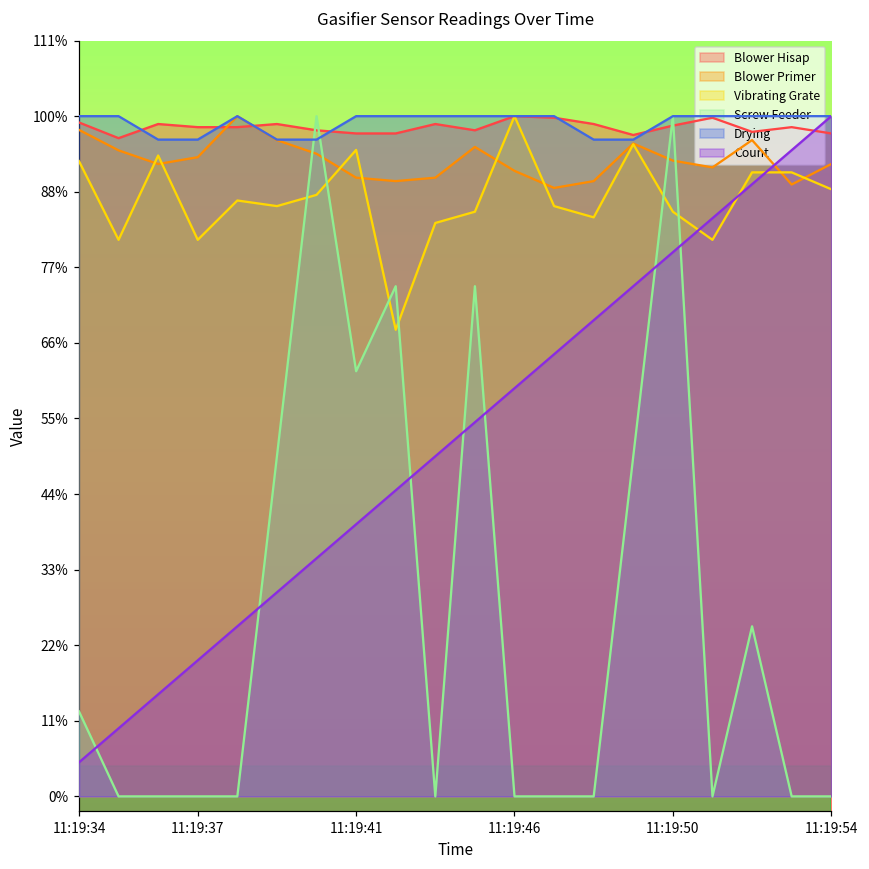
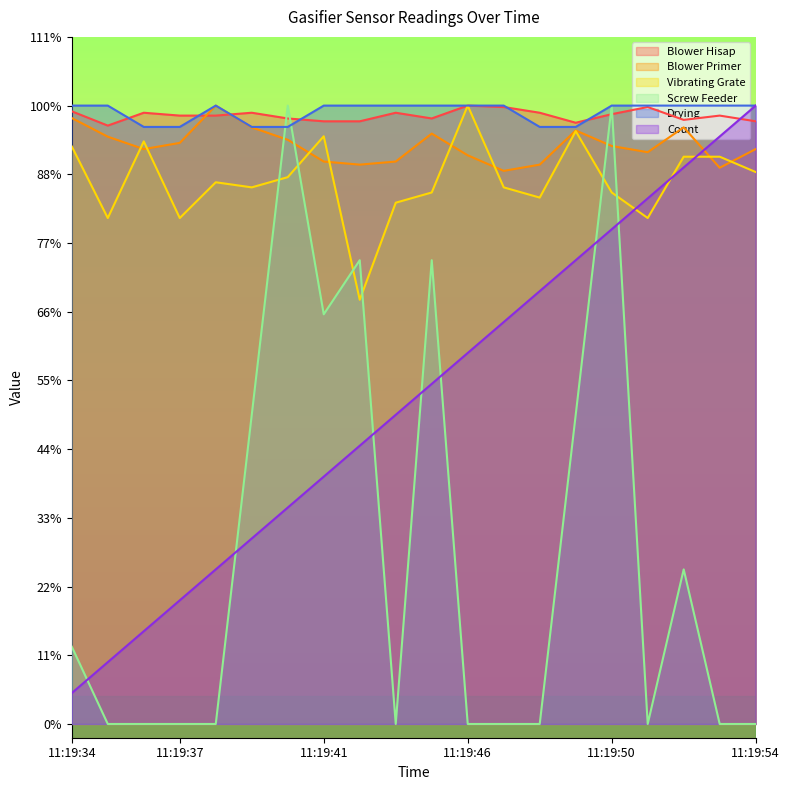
  {
    "Screw Feeder": {
      "11:19:34": "12%",
-     "11:19:41": "62%"
+     "11:19:41": "66%"
    }
  }
